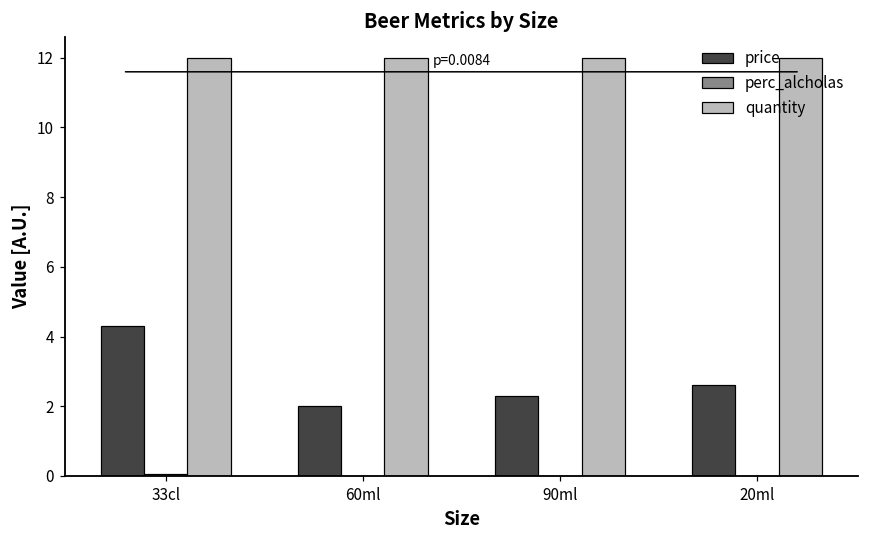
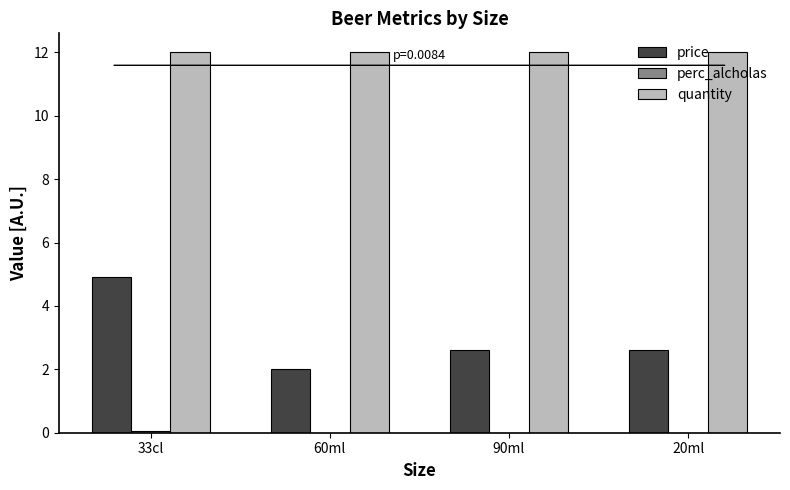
  {
    "price": {
-     "33cl": 4.3,
+     "33cl": 4.9,
      "60ml": 2.0,
-     "90ml": 2.3,
+     "90ml": 2.6,
      "20ml": 2.6
    },
    "quantity": {
      "33cl": 12.0,
      "90ml": 12.0,
      "20ml": 12.0
    }
  }
